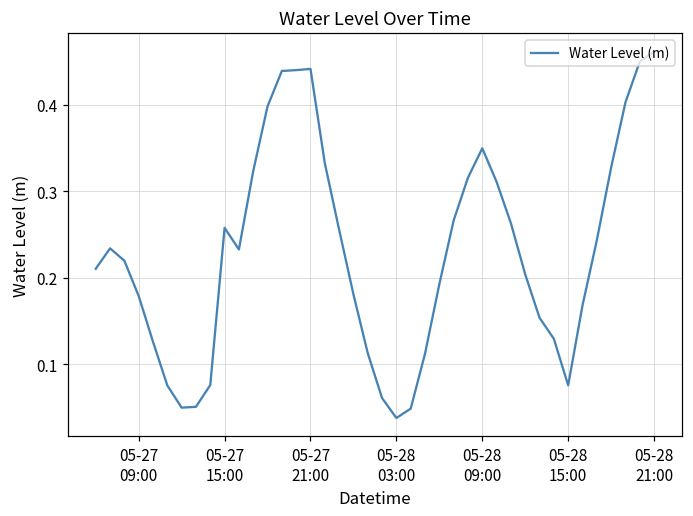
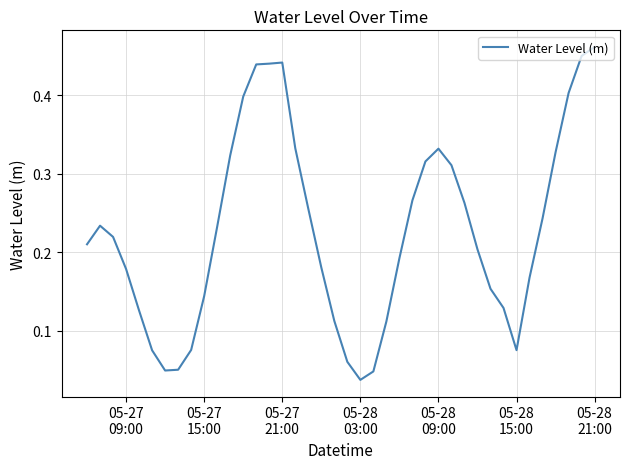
  {
    "05-27 09:00": 0.18,
-   "05-27 15:00": 0.26,
+   "05-27 15:00": 0.14,
    "05-27 21:00": 0.44,
    "05-28 03:00": 0.04,
-   "05-28 09:00": 0.35,
+   "05-28 09:00": 0.33,
    "05-28 15:00": 0.08
  }
